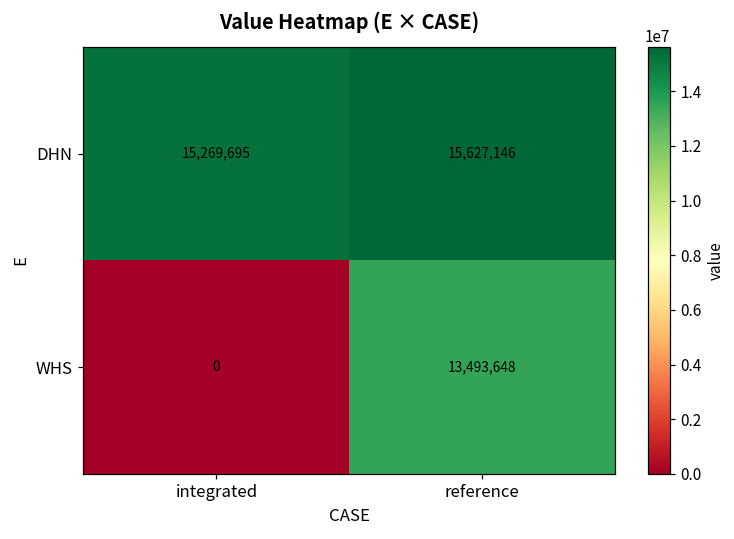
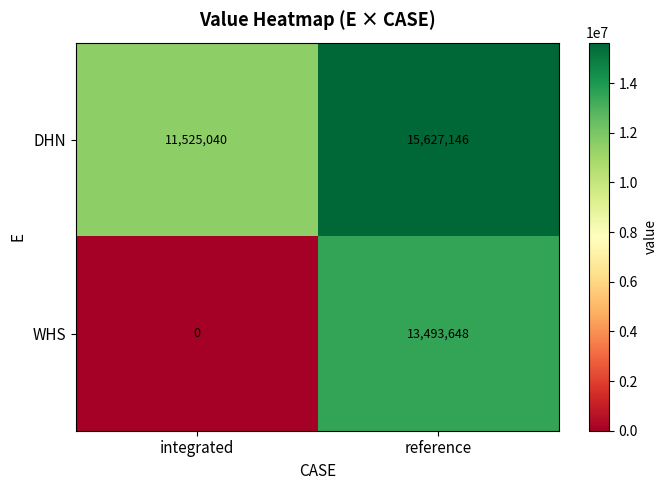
  {
    "DHN": {
-     "integrated": "15,269,695",
+     "integrated": "11,525,040",
      "reference": "15,627,146"
    },
    "WHS": {
      "integrated": "0",
      "reference": "13,493,648"
    }
  }
